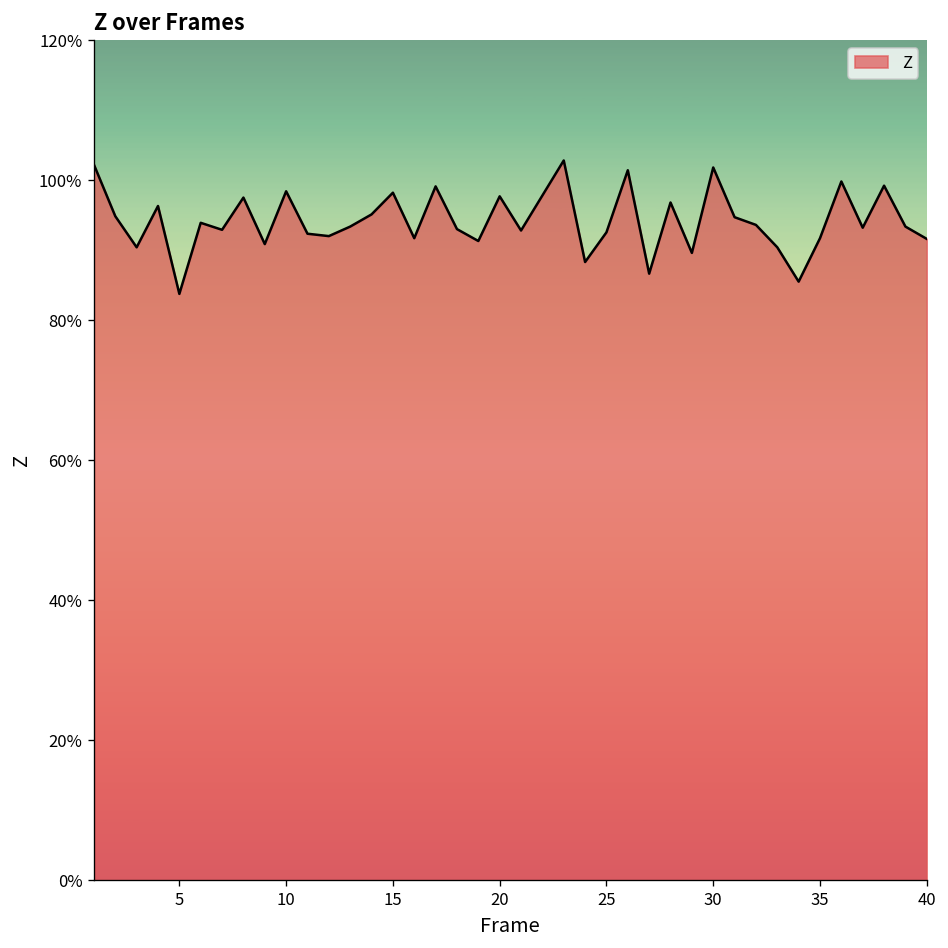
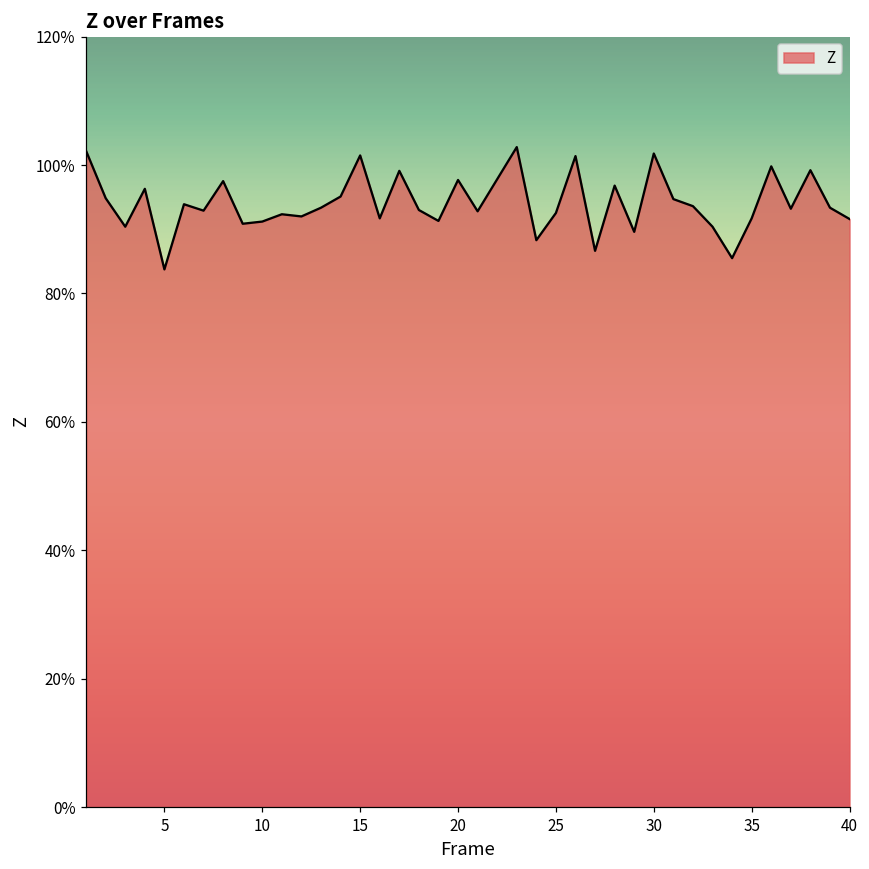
  {
    "5": "84%",
-   "10": "98%",
-   "15": "98%",
+   "10": "91%",
+   "15": "102%",
    "20": "98%",
    "25": "93%",
    "30": "102%",
    "35": "92%",
    "40": "92%"
  }
